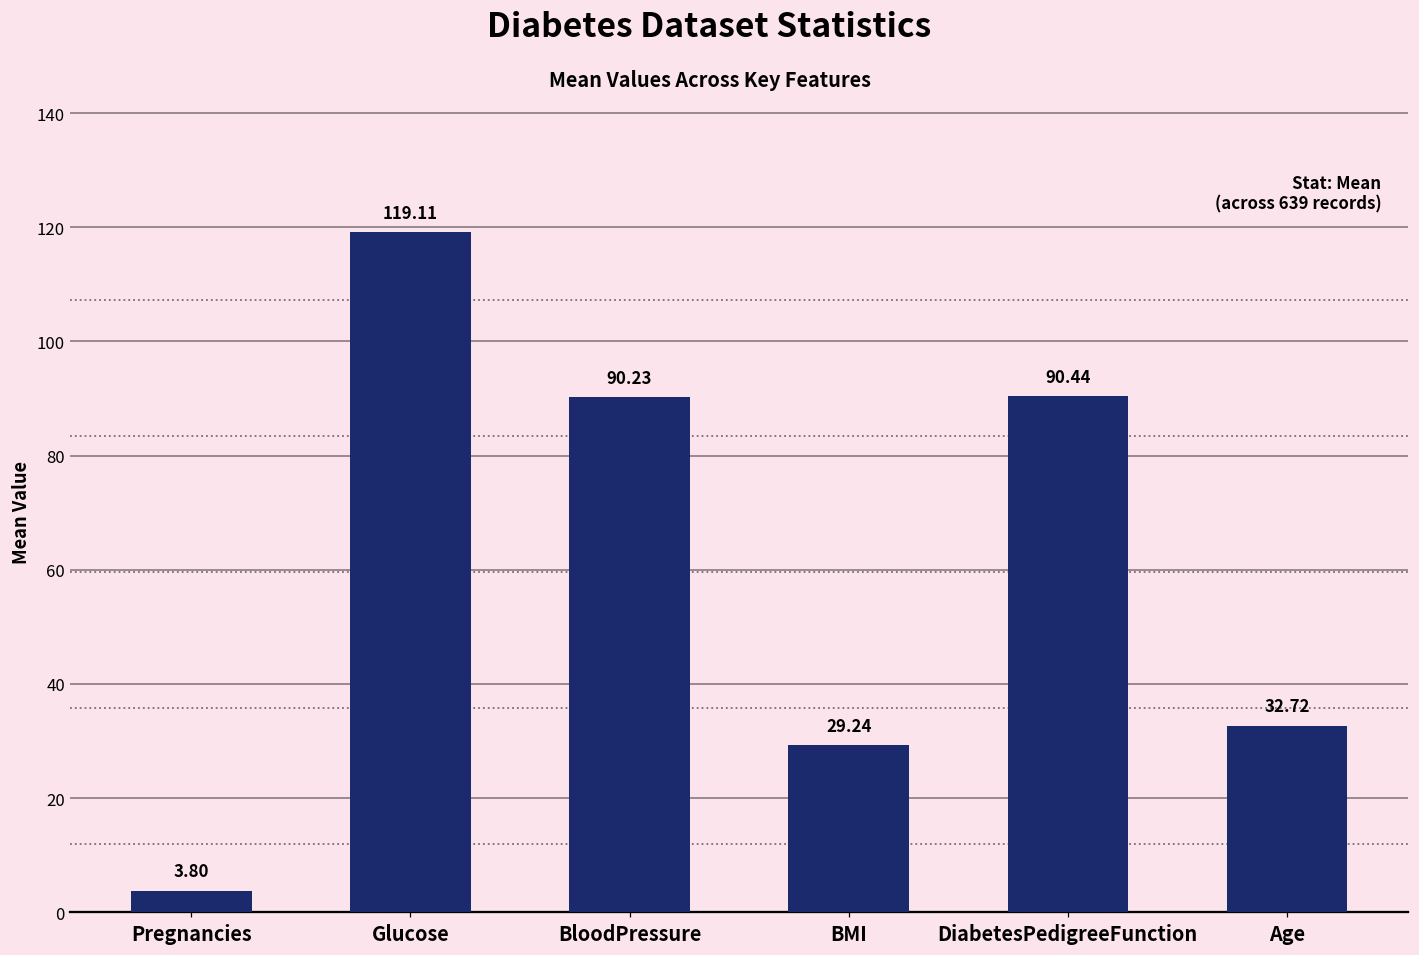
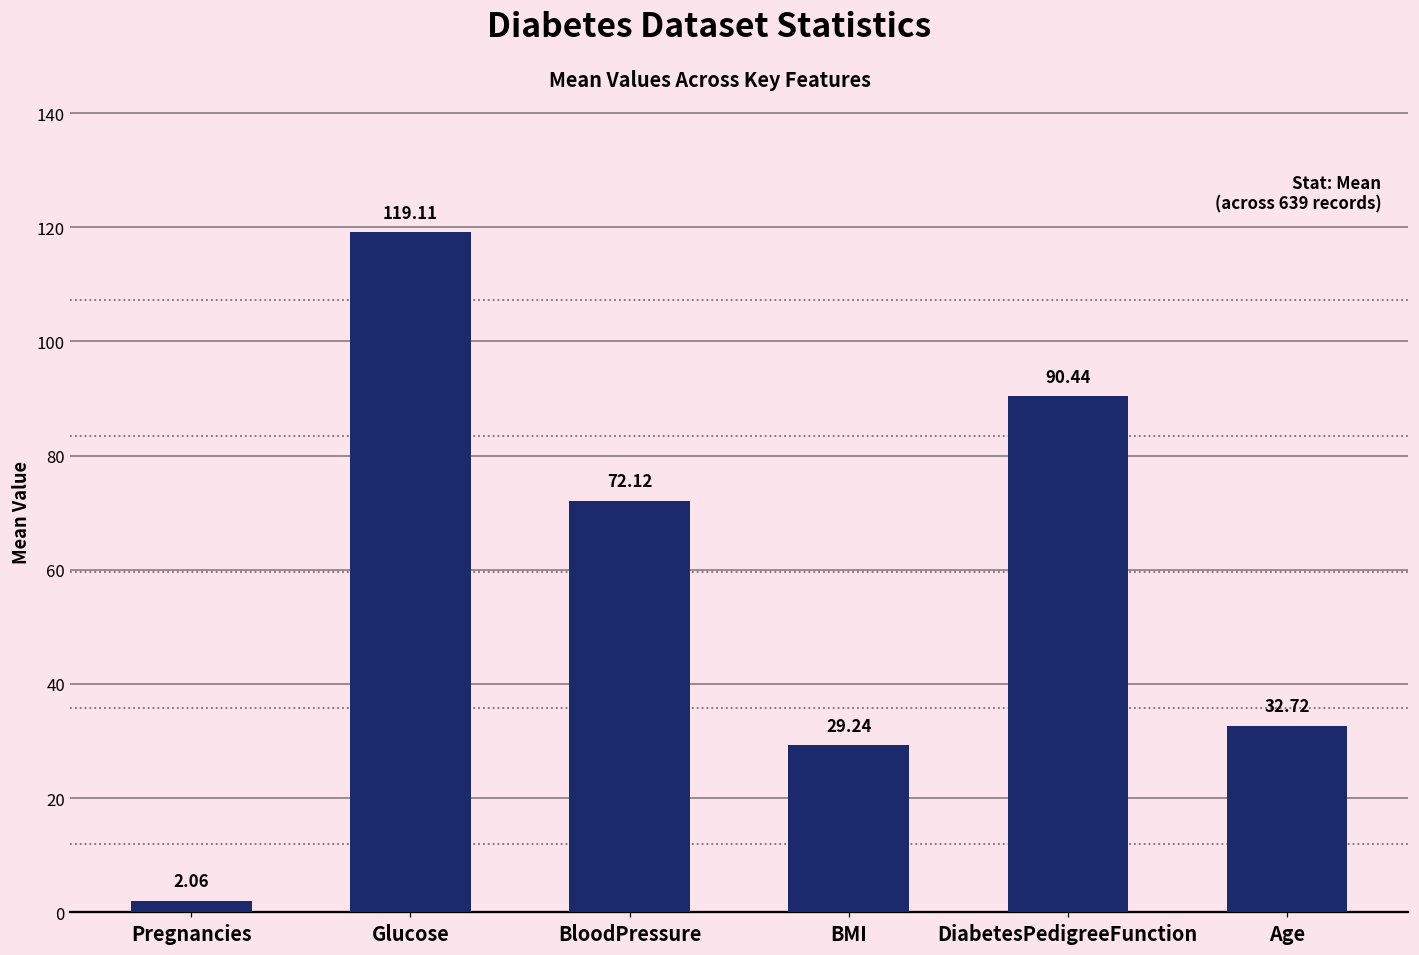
  {
-   "Pregnancies": 3.80,
+   "Pregnancies": 2.06,
    "Glucose": 119.11,
-   "BloodPressure": 90.23,
+   "BloodPressure": 72.12,
    "BMI": 29.24,
    "DiabetesPedigreeFunction": 90.44,
    "Age": 32.72
  }
